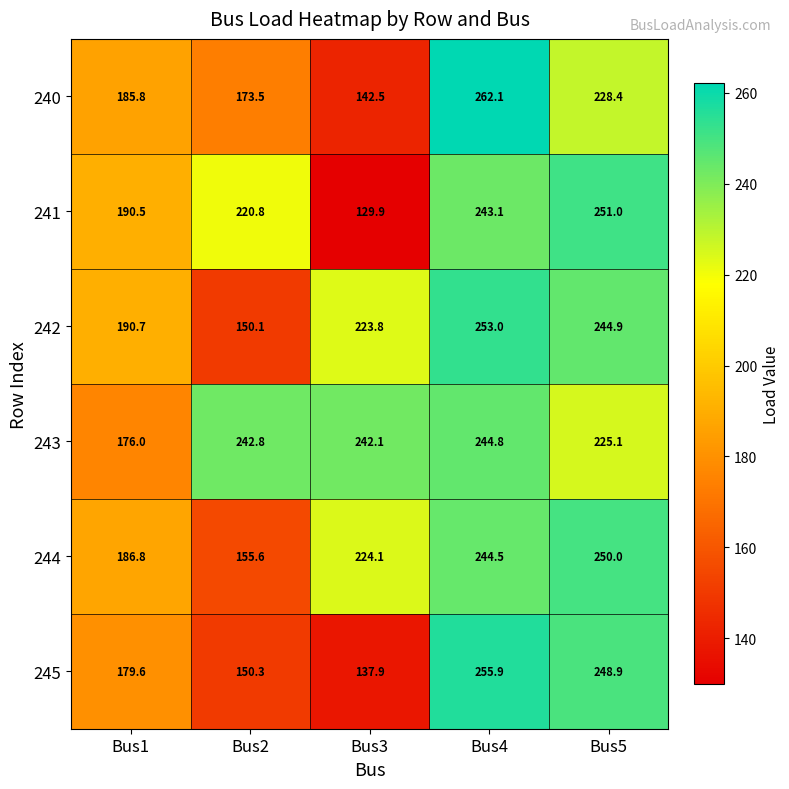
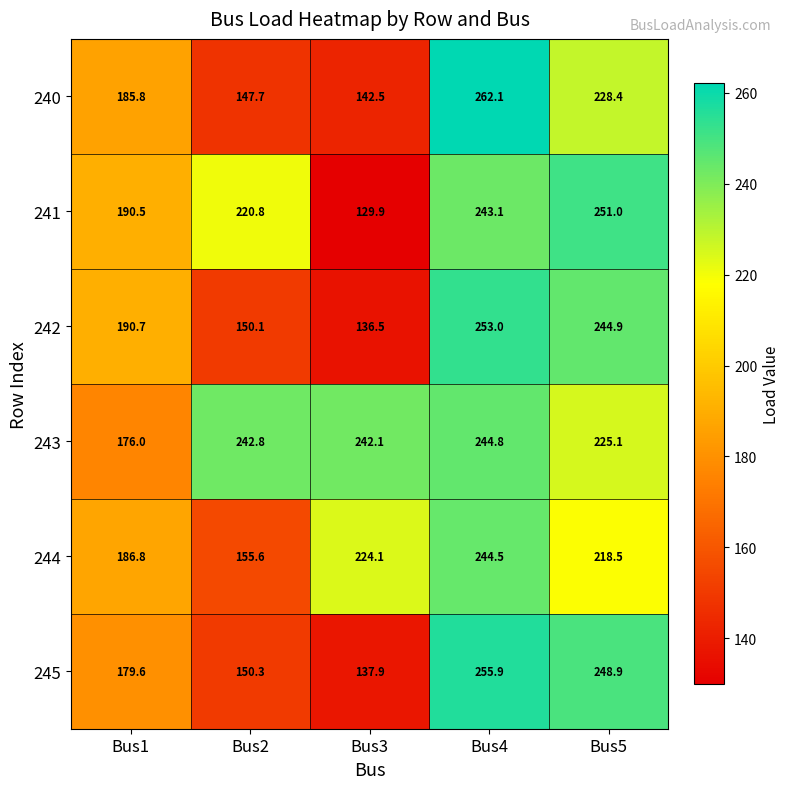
  {
    "240": {
      "Bus1": 185.8,
-     "Bus2": 173.5,
+     "Bus2": 147.7,
      "Bus3": 142.5,
      "Bus4": 262.1,
      "Bus5": 228.4
    },
    "241": {
      "Bus1": 190.5,
      "Bus2": 220.8,
      "Bus3": 129.9,
      "Bus4": 243.1,
      "Bus5": 251.0
    },
    "242": {
      "Bus1": 190.7,
      "Bus2": 150.1,
-     "Bus3": 223.8,
+     "Bus3": 136.5,
      "Bus4": 253.0,
      "Bus5": 244.9
    },
    "243": {
      "Bus1": 176.0,
      "Bus2": 242.8,
      "Bus3": 242.1,
      "Bus4": 244.8,
      "Bus5": 225.1
    },
    "244": {
      "Bus1": 186.8,
      "Bus2": 155.6,
      "Bus3": 224.1,
      "Bus4": 244.5,
-     "Bus5": 250.0
+     "Bus5": 218.5
    },
    "245": {
      "Bus1": 179.6,
      "Bus2": 150.3,
      "Bus3": 137.9,
      "Bus4": 255.9,
      "Bus5": 248.9
    }
  }
